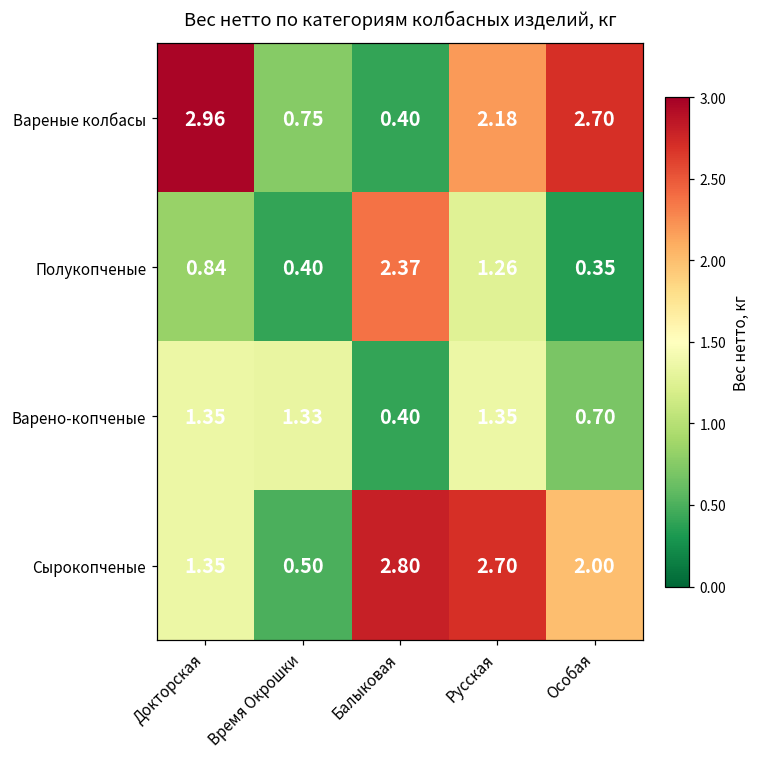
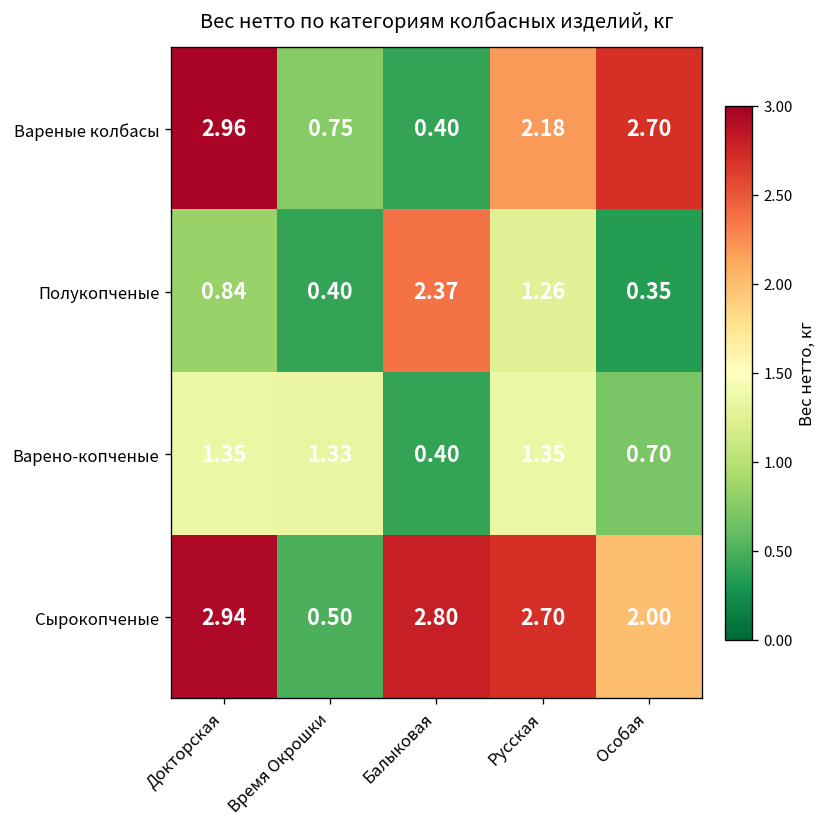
  {
    "Вареные колбасы": {
      "Докторская": 2.96,
      "Время Окрошки": 0.75,
      "Балыковая": 0.40,
      "Русская": 2.18,
      "Особая": 2.70
    },
    "Полукопченые": {
      "Докторская": 0.84,
      "Время Окрошки": 0.40,
      "Балыковая": 2.37,
      "Русская": 1.26,
      "Особая": 0.35
    },
    "Варено-копченые": {
      "Докторская": 1.35,
      "Время Окрошки": 1.33,
      "Балыковая": 0.40,
      "Русская": 1.35,
      "Особая": 0.70
    },
    "Сырокопченые": {
-     "Докторская": 1.35,
+     "Докторская": 2.94,
      "Время Окрошки": 0.50,
      "Балыковая": 2.80,
      "Русская": 2.70,
      "Особая": 2.00
    }
  }
